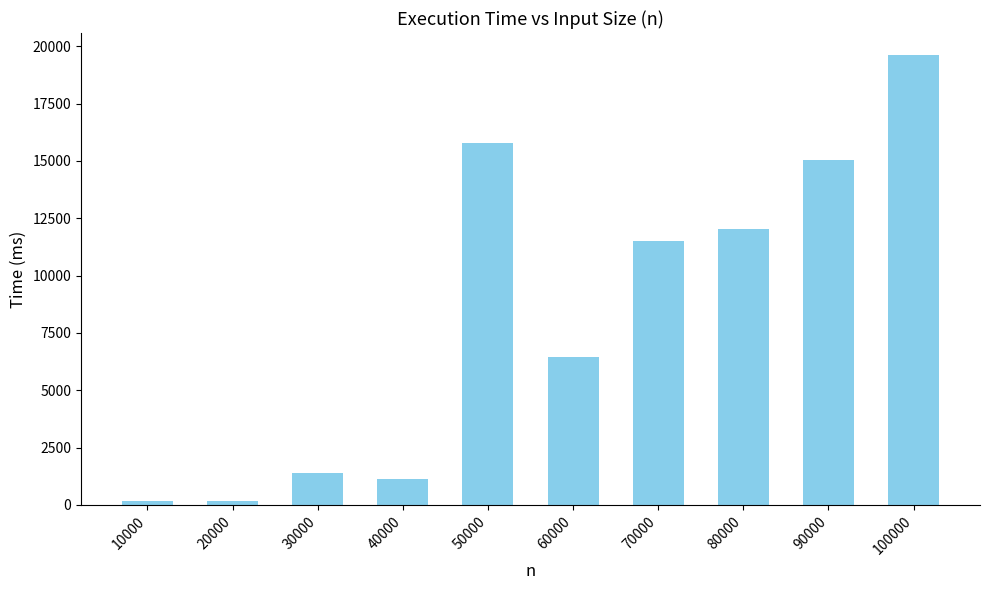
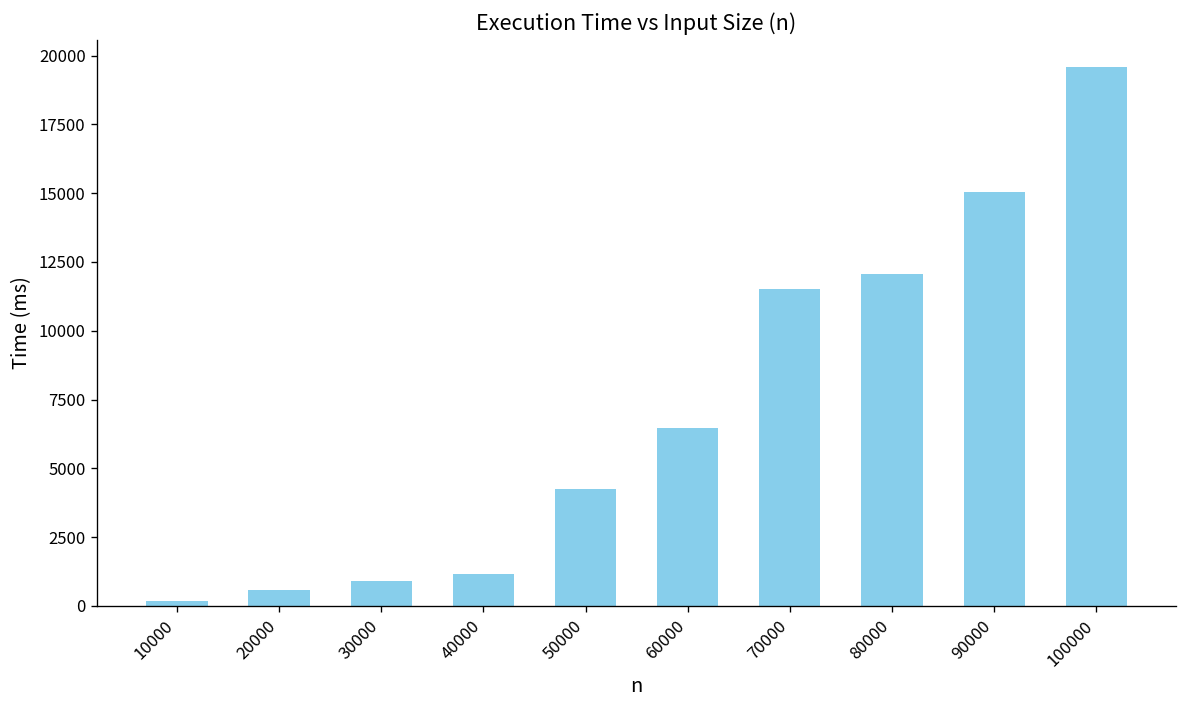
  {
    "10000": 200,
-   "20000": 200,
-   "30000": 1400,
+   "20000": 600,
+   "30000": 900,
    "40000": 1100,
-   "50000": 15800,
+   "50000": 4300,
    "60000": 6500,
    "70000": 11500,
    "80000": 12100,
    "90000": 15100,
    "100000": 19600
  }
